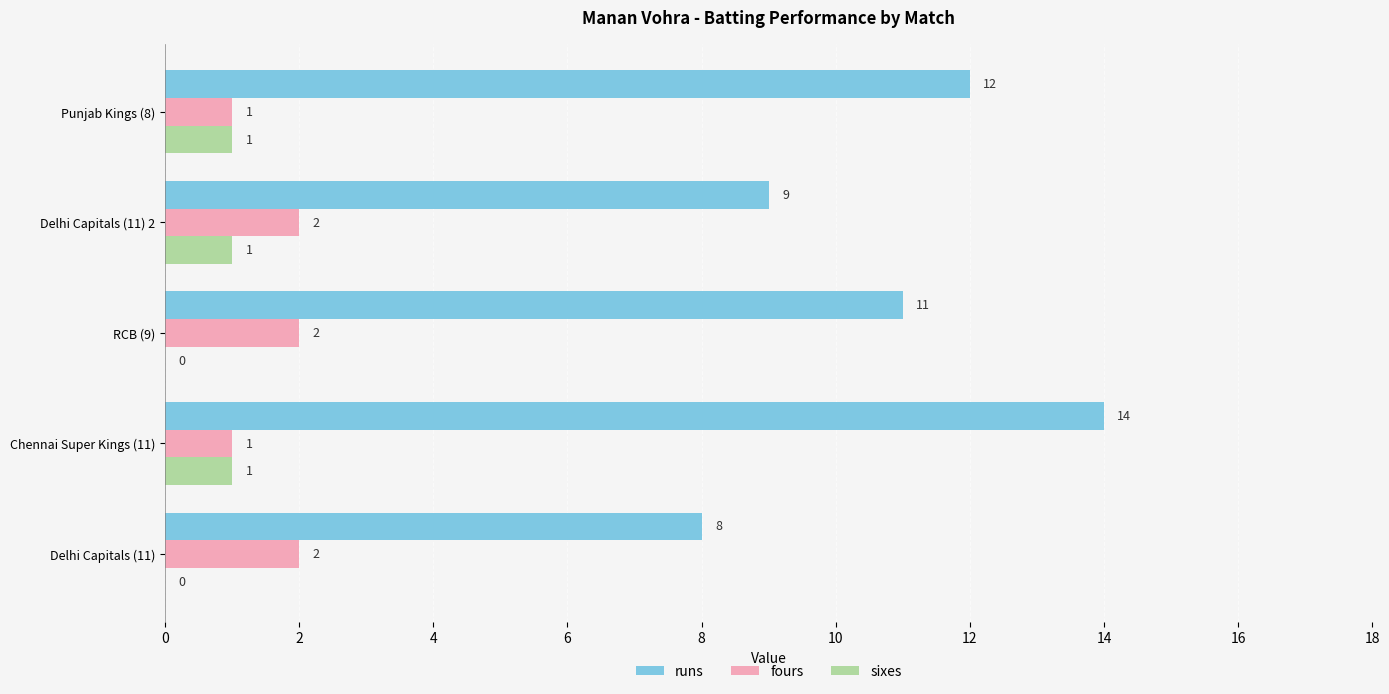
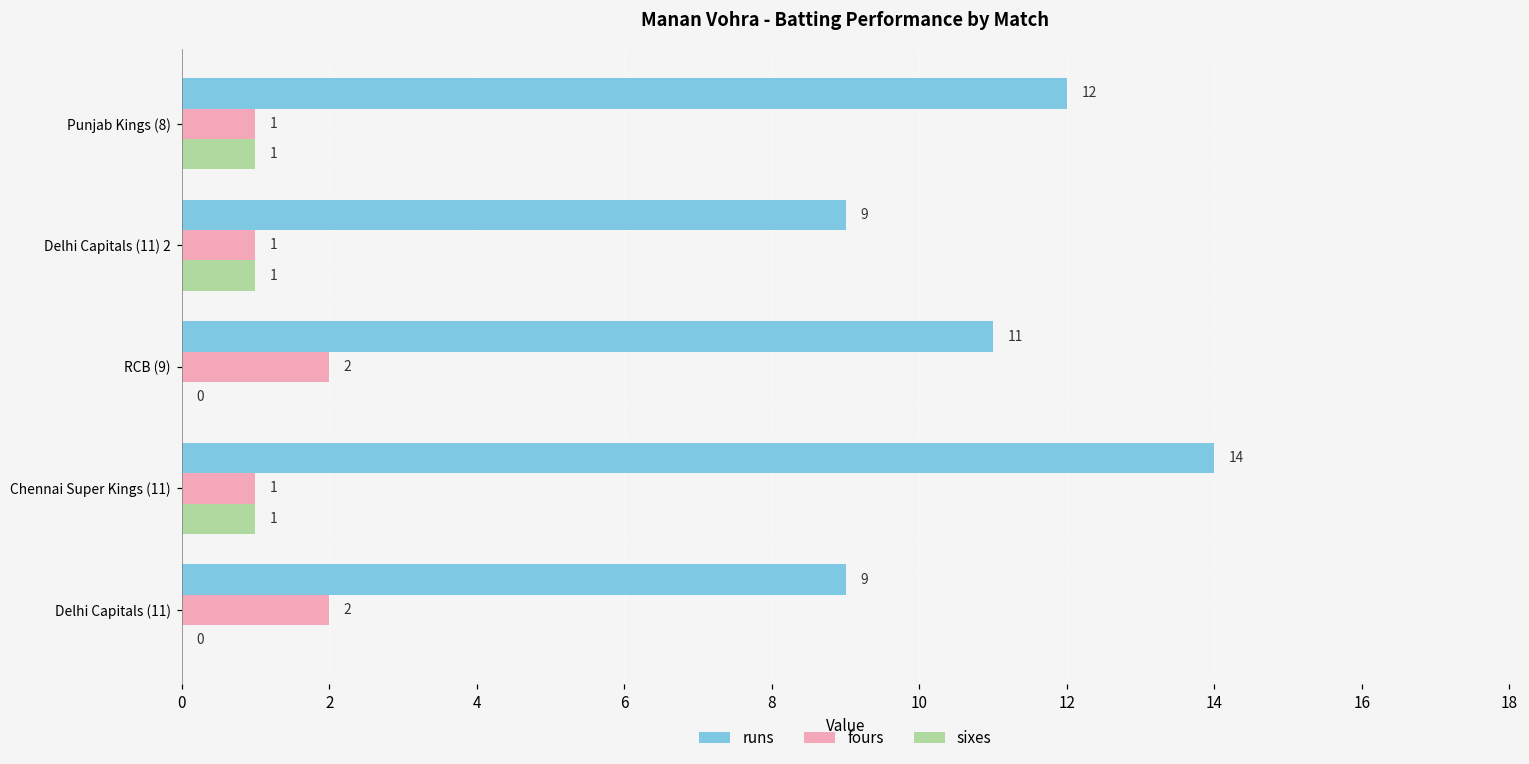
  {
    "runs": {
      "Punjab Kings (8)": 12,
      "Delhi Capitals (11) 2": 9,
      "RCB (9)": 11,
      "Chennai Super Kings (11)": 14,
-     "Delhi Capitals (11)": 8
+     "Delhi Capitals (11)": 9
    },
    "fours": {
      "Punjab Kings (8)": 1,
-     "Delhi Capitals (11) 2": 2,
+     "Delhi Capitals (11) 2": 1,
      "RCB (9)": 2,
      "Chennai Super Kings (11)": 1,
      "Delhi Capitals (11)": 2
    },
    "sixes": {
      "Punjab Kings (8)": 1,
      "Delhi Capitals (11) 2": 1,
      "RCB (9)": 0,
      "Chennai Super Kings (11)": 1,
      "Delhi Capitals (11)": 0
    }
  }
